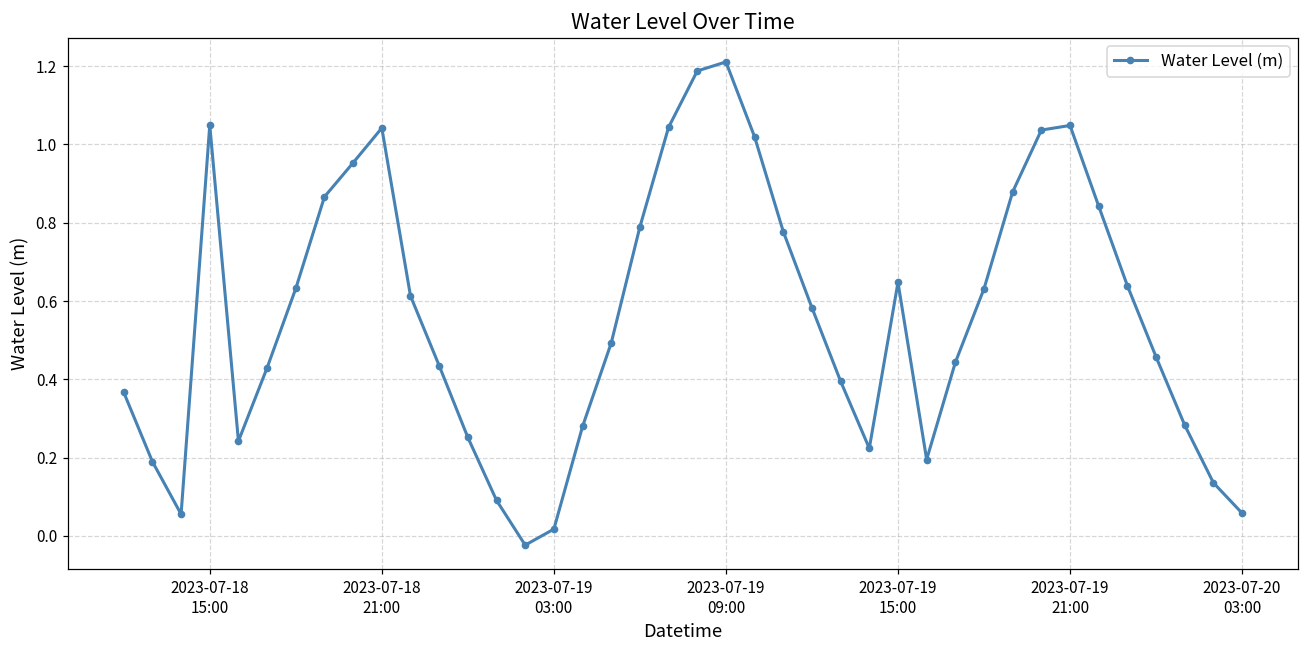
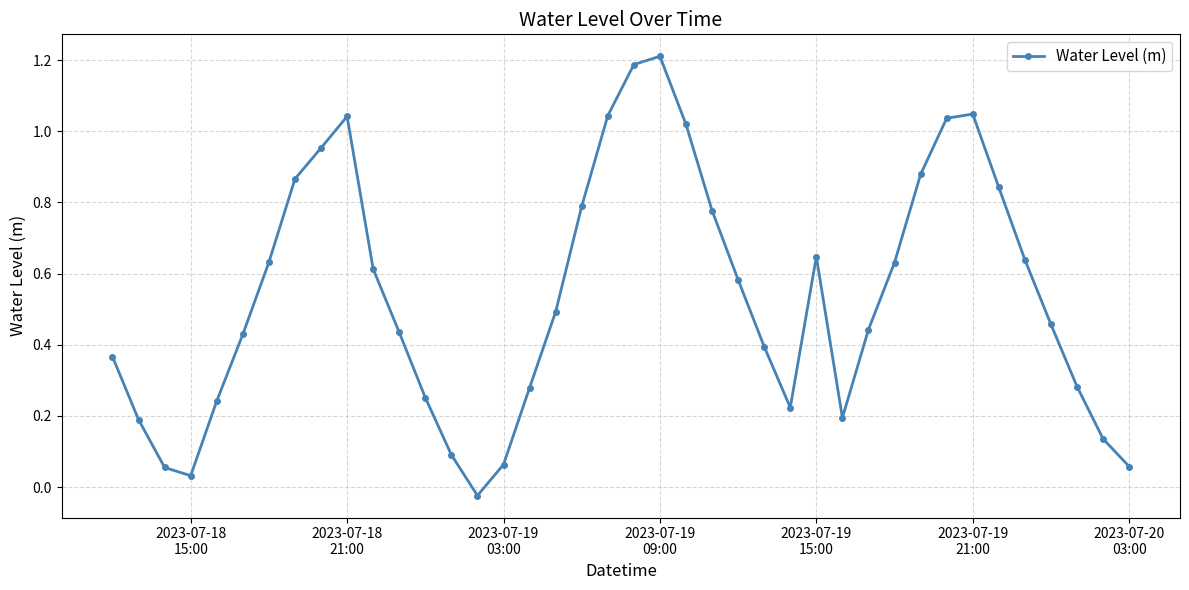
  {
-   "2023-07-18 15:00": 1.05,
+   "2023-07-18 15:00": 0.03,
    "2023-07-18 21:00": 1.04,
-   "2023-07-19 03:00": 0.02,
+   "2023-07-19 03:00": 0.06,
    "2023-07-19 09:00": 1.21,
    "2023-07-19 15:00": 0.65,
    "2023-07-19 21:00": 1.05,
    "2023-07-20 03:00": 0.06
  }
